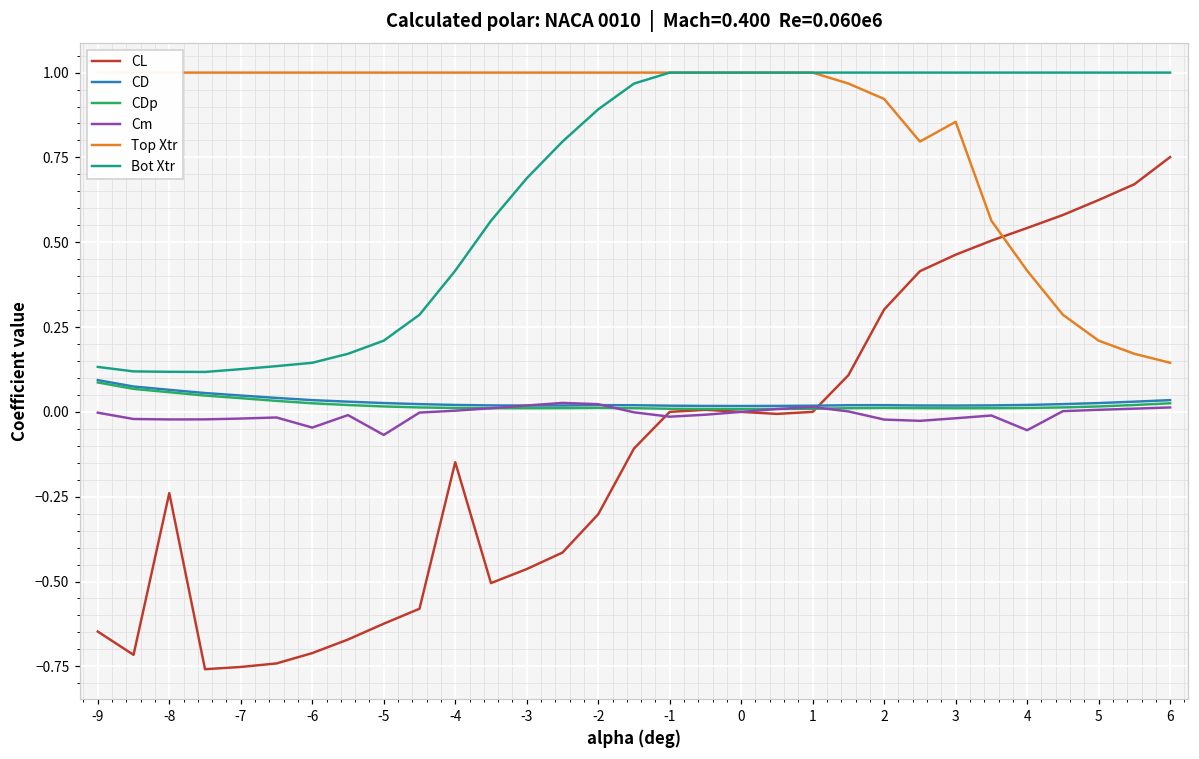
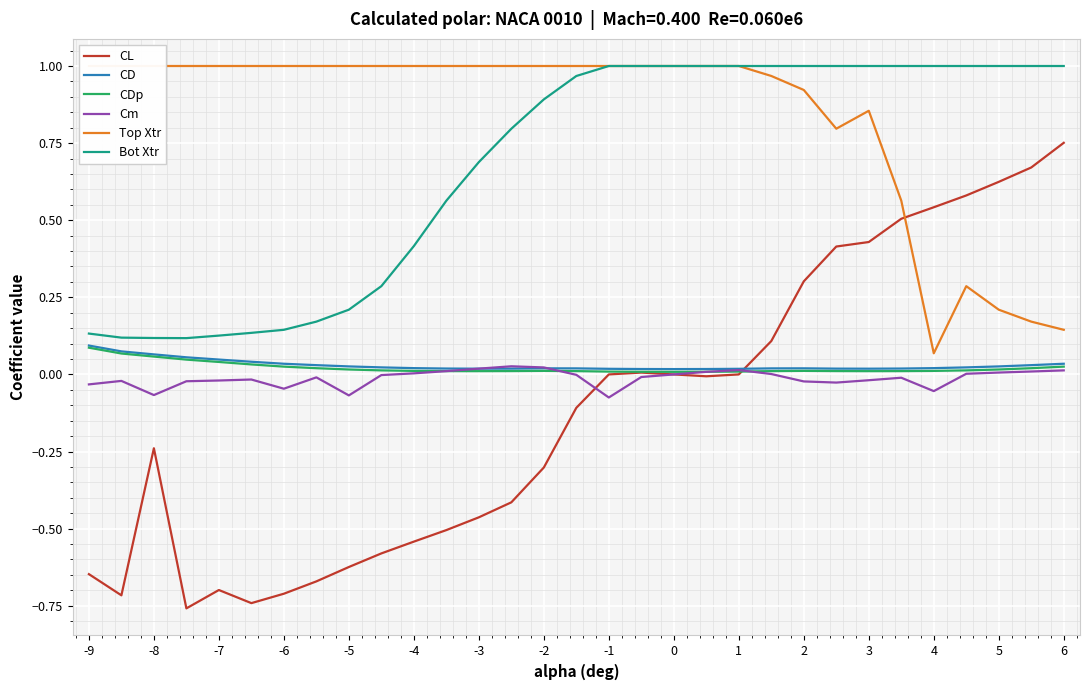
  {
    "CL": {
      "-9": -0.65,
      "-8": -0.24,
-     "-7": -0.75,
+     "-7": -0.70,
      "-6": -0.71,
      "-5": -0.62,
-     "-4": -0.15,
+     "-4": -0.54,
      "-3": -0.46,
      "-2": -0.30,
      "-1": 0.00,
      "1": 0.00,
      "2": 0.30,
-     "3": 0.46,
+     "3": 0.43,
      "4": 0.54,
      "5": 0.62,
      "6": 0.75
    },
    "CD": {
      "-6": 0.03,
      "-5": 0.03,
      "-4": 0.02,
      "-1": 0.02,
      "0": 0.02,
      "2": 0.02,
      "4": 0.02,
      "5": 0.03,
      "6": 0.03
    },
    "Cm": {
-     "-9": 0.00,
-     "-8": -0.02,
+     "-9": -0.03,
+     "-8": -0.07,
      "-7": -0.02,
      "-6": -0.05,
      "-5": -0.07,
-     "-1": -0.01,
+     "-1": -0.07,
      "2": -0.02,
      "3": -0.02,
      "4": -0.05,
      "5": 0.01,
      "6": 0.01
    },
    "Top Xtr": {
      "-7": 1.00,
      "-6": 1.00,
      "-5": 1.00,
      "-4": 1.00,
      "-3": 1.00,
      "-2": 1.00,
      "2": 0.92,
      "3": 0.85,
-     "4": 0.42,
+     "4": 0.07,
      "5": 0.21,
      "6": 0.14
    }
  }
